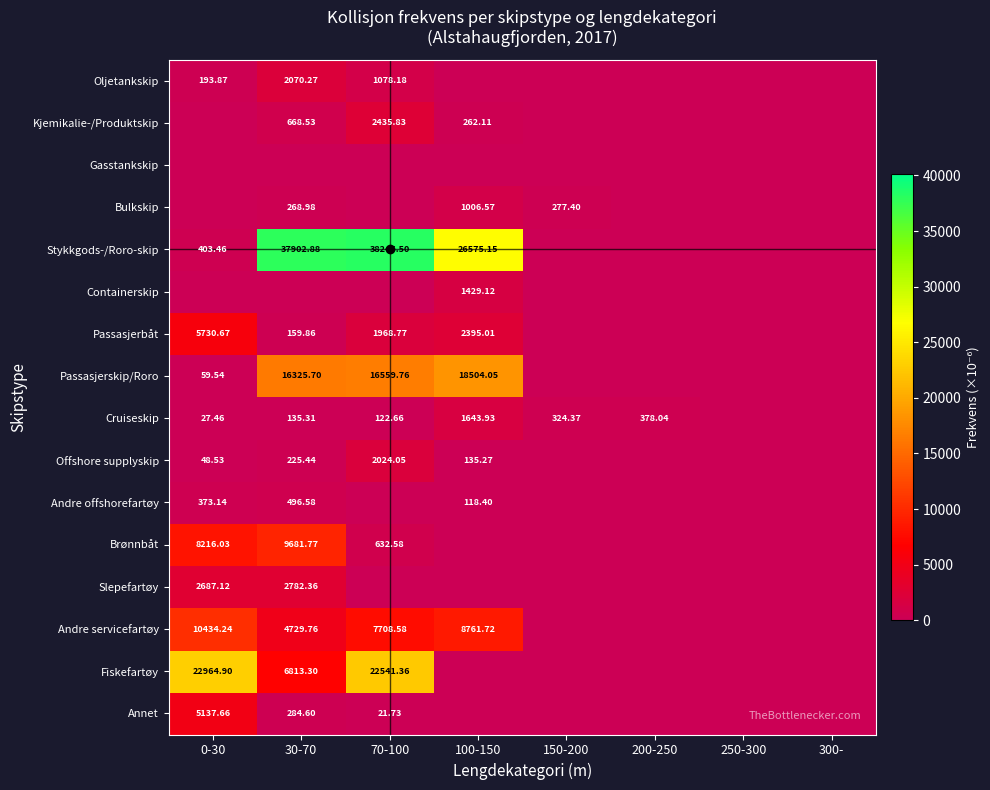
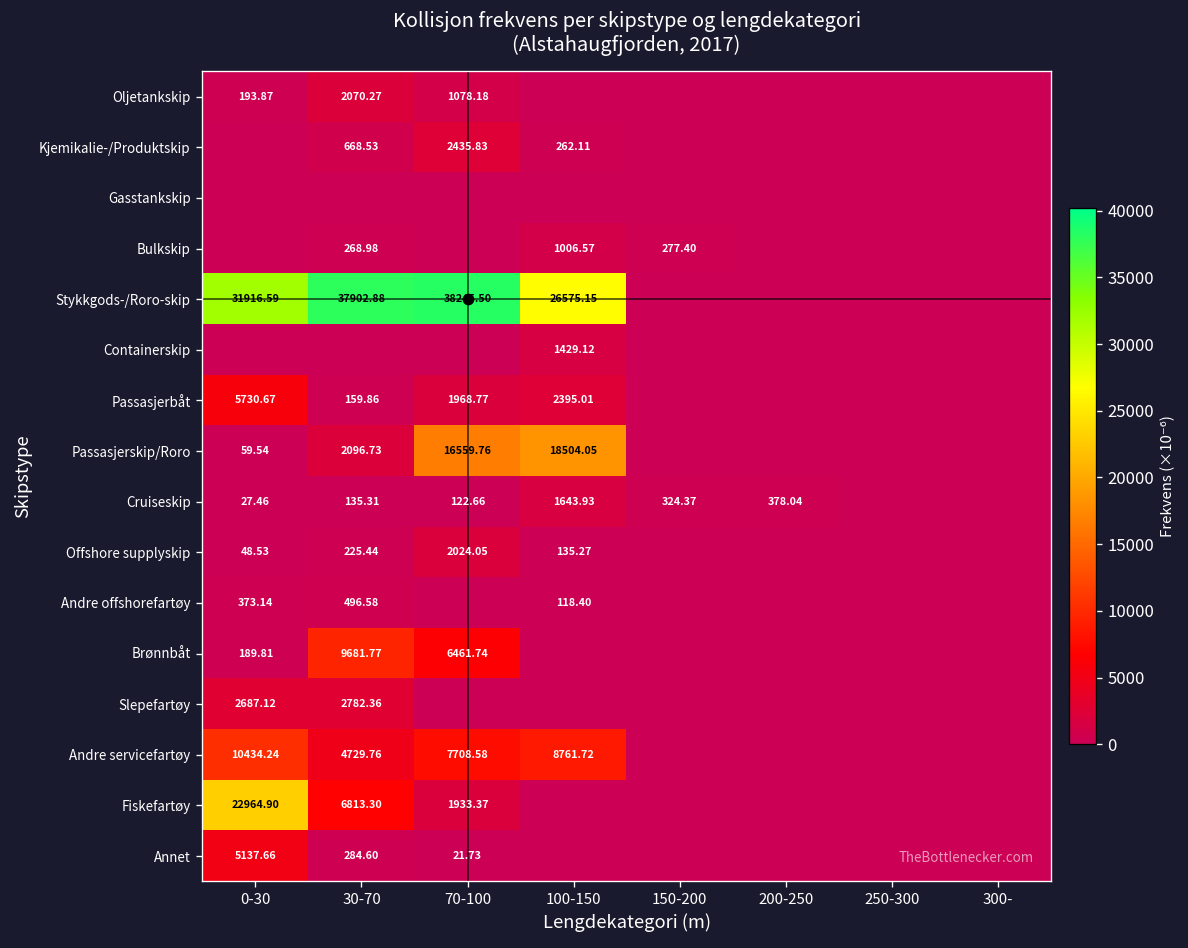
  {
    "Oljetankskip": {
      "0-30": 193.87,
      "30-70": 2070.27,
      "70-100": 1078.18
    },
    "Kjemikalie-/Produktskip": {
      "30-70": 668.53,
      "70-100": 2435.83,
      "100-150": 262.11
    },
    "Bulkskip": {
      "30-70": 268.98,
      "100-150": 1006.57,
      "150-200": 277.40
    },
    "Stykkgods-/Roro-skip": {
-     "0-30": 403.46,
+     "0-30": 31916.59,
      "30-70": 37902.88,
      "100-150": 26575.15
    },
    "Containerskip": {
      "100-150": 1429.12
    },
    "Passasjerbåt": {
      "0-30": 5730.67,
      "30-70": 159.86,
      "70-100": 1968.77,
      "100-150": 2395.01
    },
    "Passasjerskip/Roro": {
      "0-30": 59.54,
-     "30-70": 16325.70,
+     "30-70": 2096.73,
      "70-100": 16559.76,
      "100-150": 18504.05
    },
    "Cruiseskip": {
      "0-30": 27.46,
      "30-70": 135.31,
      "70-100": 122.66,
      "100-150": 1643.93,
      "150-200": 324.37,
      "200-250": 378.04
    },
    "Offshore supplyskip": {
      "0-30": 48.53,
      "30-70": 225.44,
      "70-100": 2024.05,
      "100-150": 135.27
    },
    "Andre offshorefartøy": {
      "0-30": 373.14,
      "30-70": 496.58,
      "100-150": 118.40
    },
    "Brønnbåt": {
-     "0-30": 8216.03,
+     "0-30": 189.81,
      "30-70": 9681.77,
-     "70-100": 632.58
+     "70-100": 6461.74
    },
    "Slepefartøy": {
      "0-30": 2687.12,
      "30-70": 2782.36
    },
    "Andre servicefartøy": {
      "0-30": 10434.24,
      "30-70": 4729.76,
      "70-100": 7708.58,
      "100-150": 8761.72
    },
    "Fiskefartøy": {
      "0-30": 22964.90,
      "30-70": 6813.30,
-     "70-100": 22541.36
+     "70-100": 1933.37
    },
    "Annet": {
      "0-30": 5137.66,
      "30-70": 284.60,
      "70-100": 21.73
    }
  }
